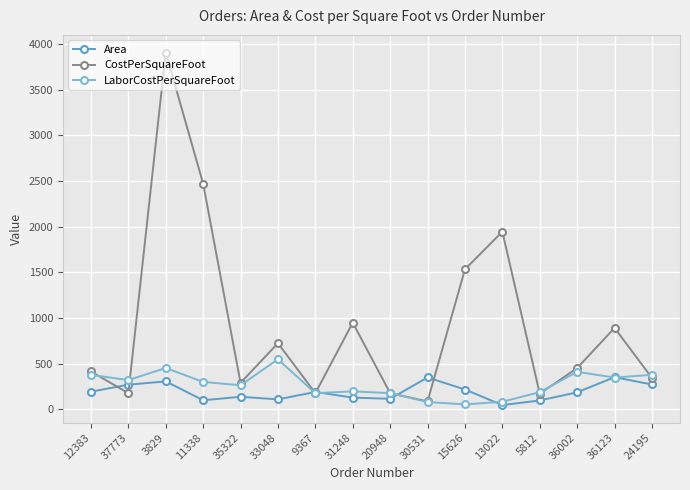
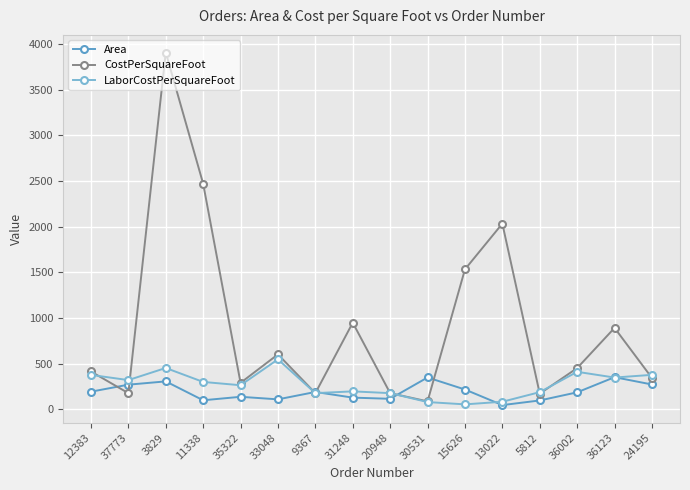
  {
    "CostPerSquareFoot": {
      "12383": 400,
      "37773": 200,
      "11338": 2500,
-     "33048": 700,
+     "33048": 600,
      "31248": 900,
      "15626": 1500,
-     "13022": 1900,
+     "13022": 2000,
      "36002": 400,
      "36123": 900,
      "24195": 300
    }
  }
